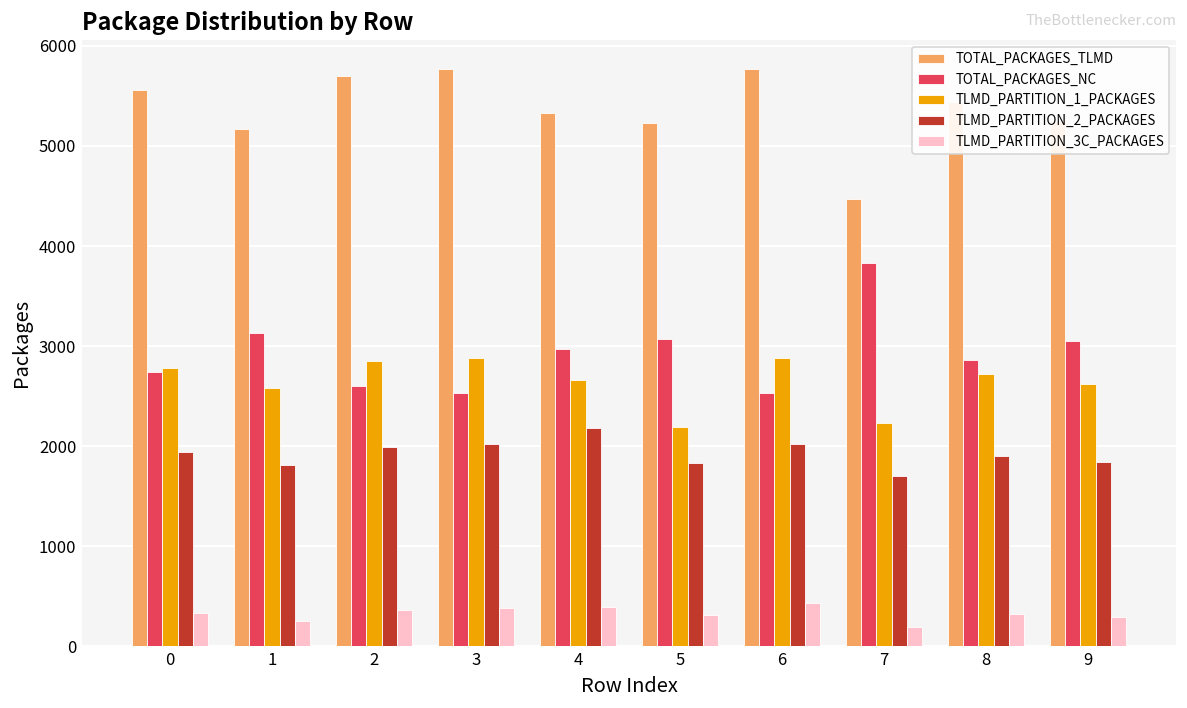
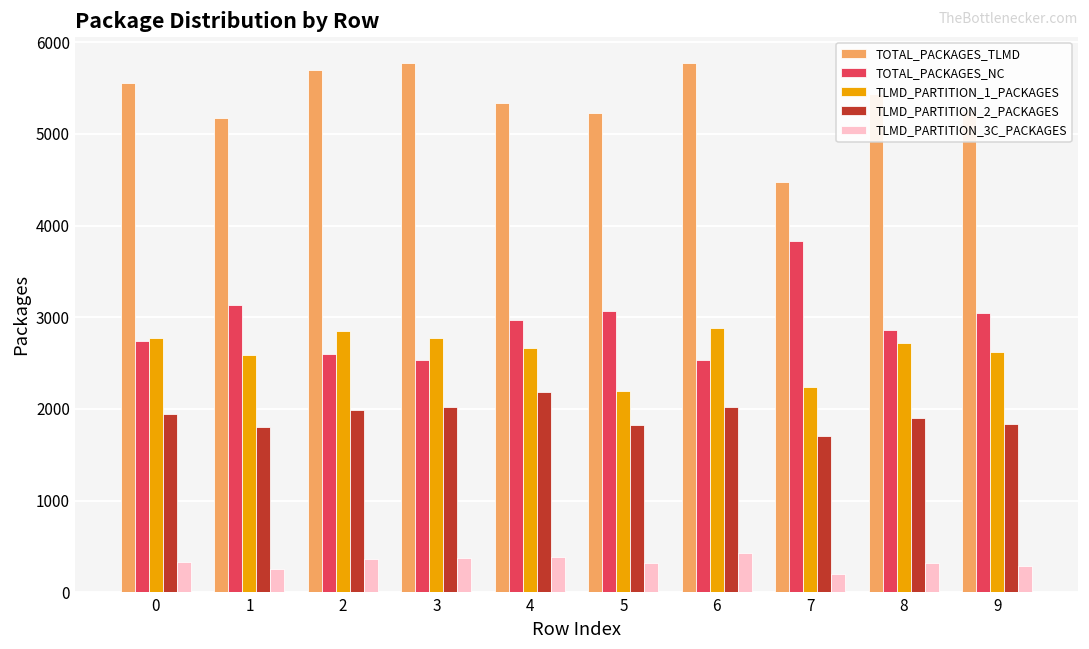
  {
    "TOTAL_PACKAGES_TLMD": {
      "0": 5600,
      "1": 5200,
      "2": 5700,
      "3": 5800,
      "4": 5300,
      "5": 5200,
      "6": 5800,
      "7": 4500
    },
    "TOTAL_PACKAGES_NC": {
      "0": 2700,
      "1": 3100,
      "2": 2600,
      "3": 2500,
      "4": 3000,
      "5": 3100,
      "6": 2500,
      "7": 3800,
      "8": 2900,
      "9": 3000
    },
    "TLMD_PARTITION_1_PACKAGES": {
      "0": 2800,
      "1": 2600,
      "2": 2800,
-     "3": 2900,
+     "3": 2800,
      "4": 2700,
      "5": 2200,
      "6": 2900,
      "7": 2200,
      "8": 2700,
      "9": 2600
    },
    "TLMD_PARTITION_2_PACKAGES": {
      "0": 1900,
      "1": 1800,
      "2": 2000,
      "3": 2000,
      "4": 2200,
      "5": 1800,
      "6": 2000,
      "7": 1700,
      "8": 1900,
      "9": 1800
    },
    "TLMD_PARTITION_3C_PACKAGES": {
      "0": 300,
      "1": 300,
      "2": 400,
      "3": 400,
      "4": 400,
      "5": 300,
      "6": 400,
      "7": 200,
      "8": 300,
      "9": 300
    }
  }
